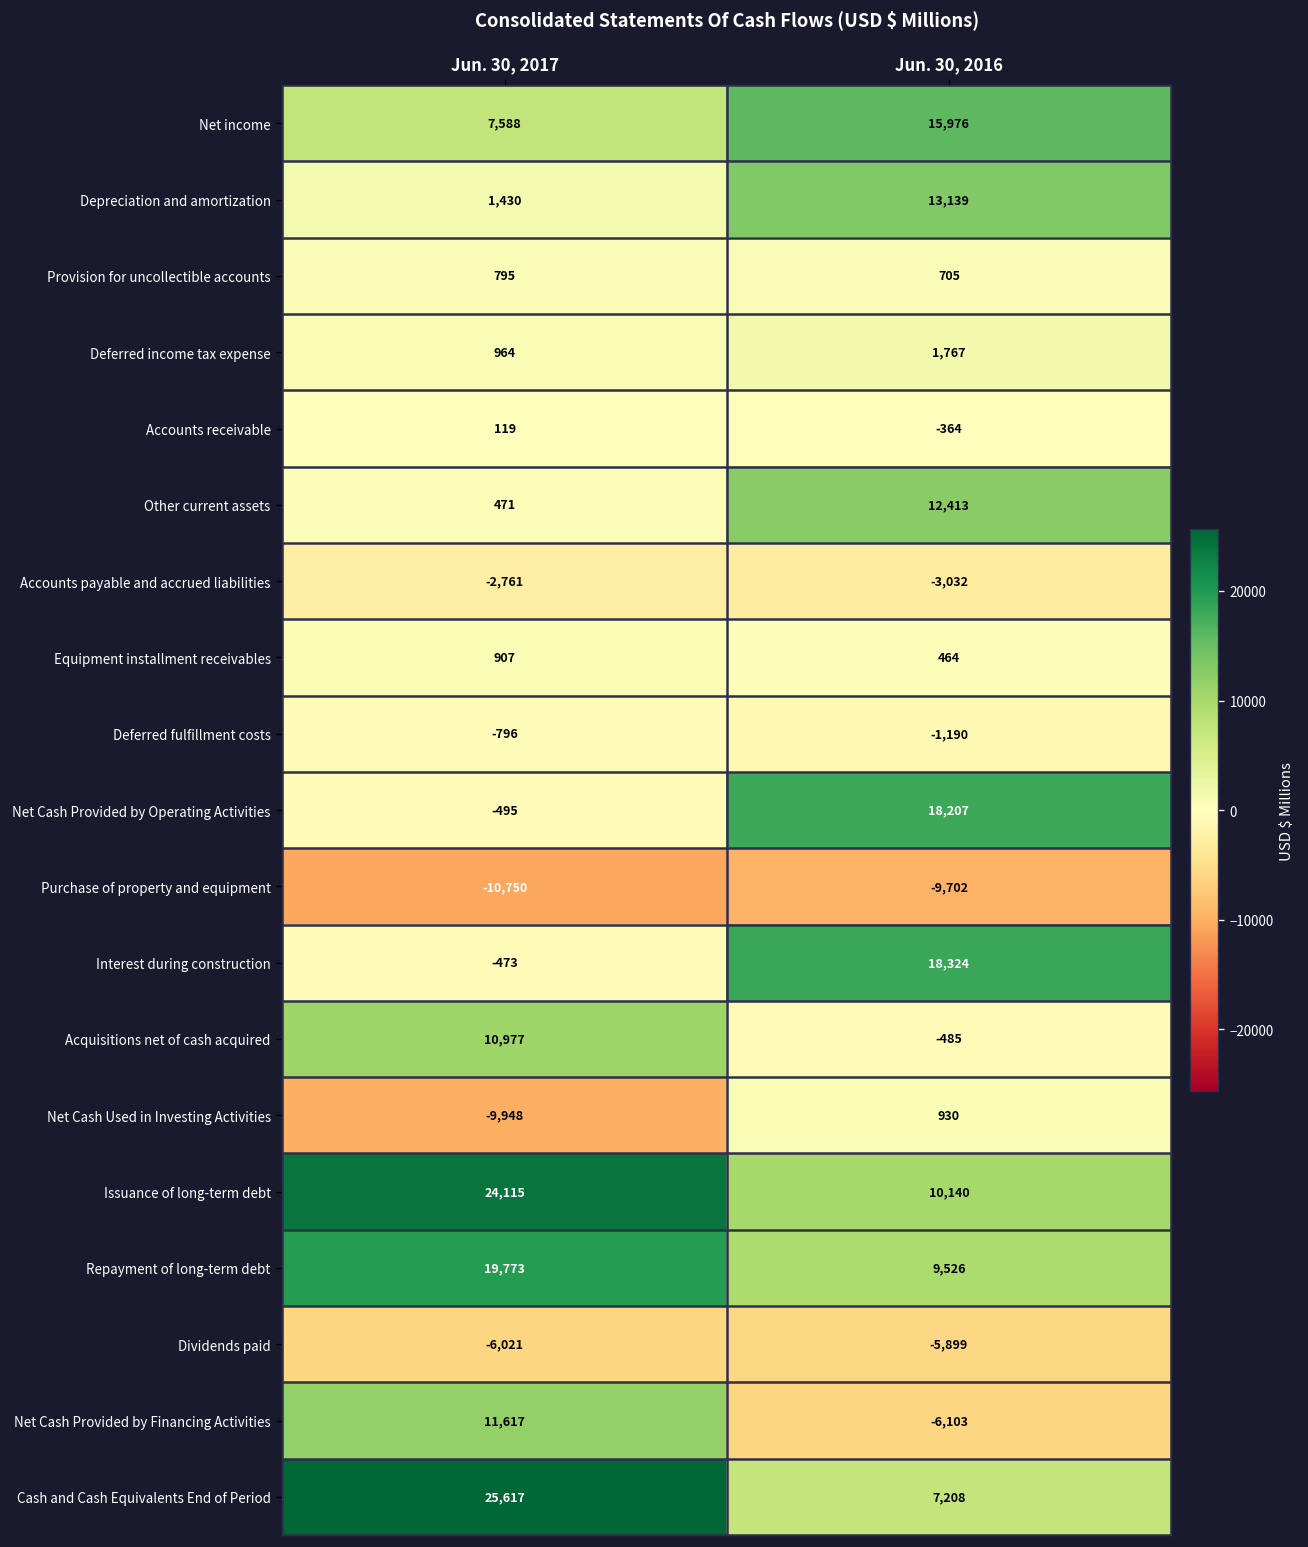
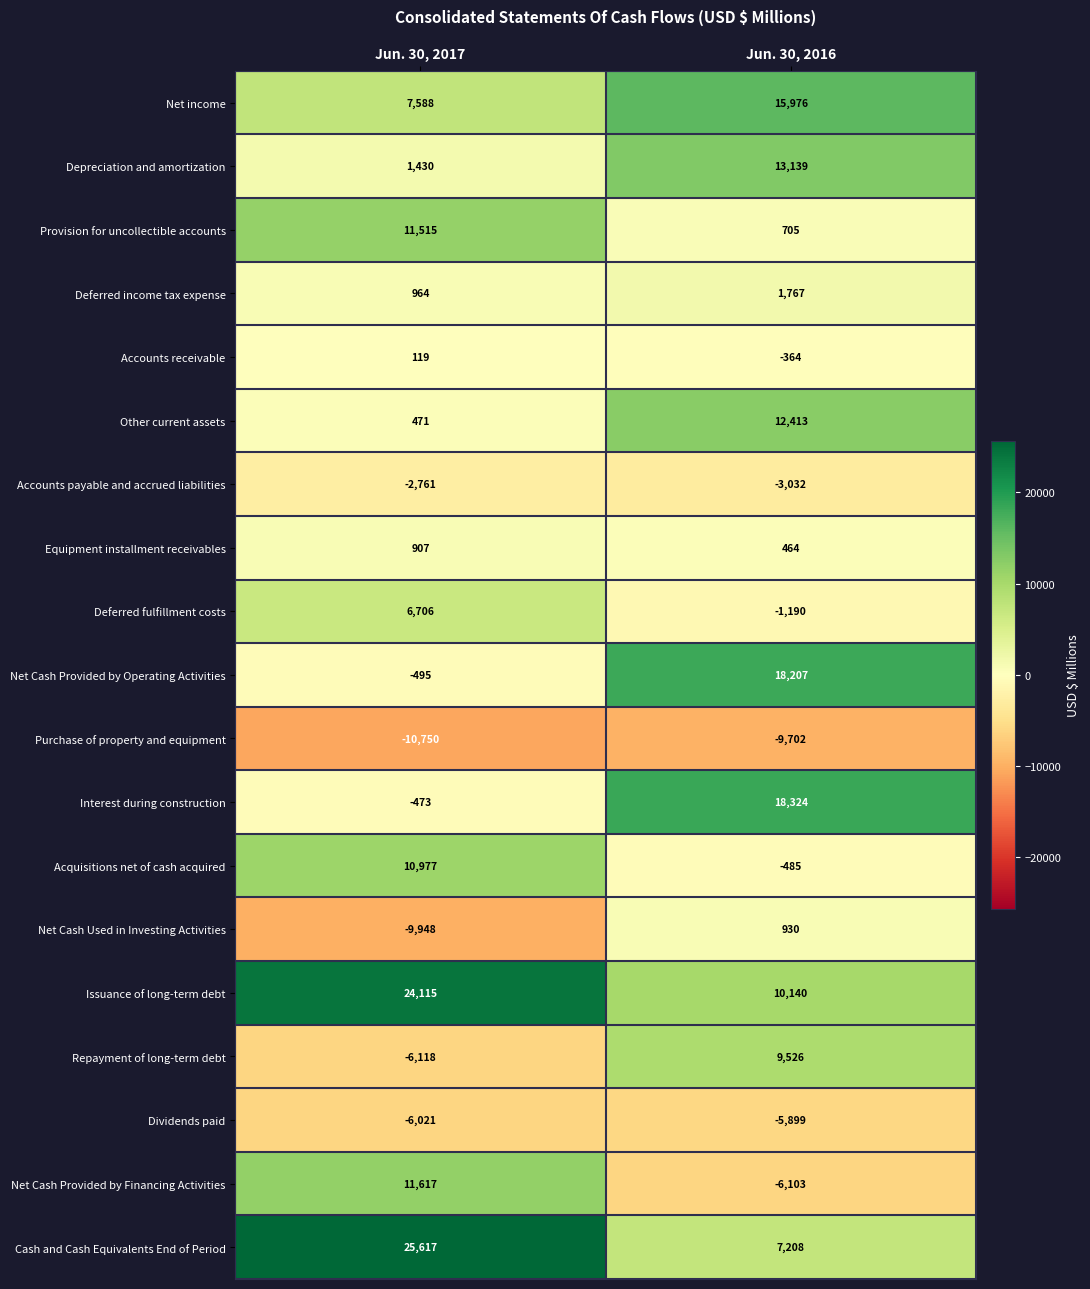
  {
    "Net income": {
      "Jun. 30, 2017": "7,588",
      "Jun. 30, 2016": "15,976"
    },
    "Depreciation and amortization": {
      "Jun. 30, 2017": "1,430",
      "Jun. 30, 2016": "13,139"
    },
    "Provision for uncollectible accounts": {
-     "Jun. 30, 2017": "795",
+     "Jun. 30, 2017": "11,515",
      "Jun. 30, 2016": "705"
    },
    "Deferred income tax expense": {
      "Jun. 30, 2017": "964",
      "Jun. 30, 2016": "1,767"
    },
    "Accounts receivable": {
      "Jun. 30, 2017": "119",
      "Jun. 30, 2016": "-364"
    },
    "Other current assets": {
      "Jun. 30, 2017": "471",
      "Jun. 30, 2016": "12,413"
    },
    "Accounts payable and accrued liabilities": {
      "Jun. 30, 2017": "-2,761",
      "Jun. 30, 2016": "-3,032"
    },
    "Equipment installment receivables": {
      "Jun. 30, 2017": "907",
      "Jun. 30, 2016": "464"
    },
    "Deferred fulfillment costs": {
-     "Jun. 30, 2017": "-796",
+     "Jun. 30, 2017": "6,706",
      "Jun. 30, 2016": "-1,190"
    },
    "Net Cash Provided by Operating Activities": {
      "Jun. 30, 2017": "-495",
      "Jun. 30, 2016": "18,207"
    },
    "Purchase of property and equipment": {
      "Jun. 30, 2017": "-10,750",
      "Jun. 30, 2016": "-9,702"
    },
    "Interest during construction": {
      "Jun. 30, 2017": "-473",
      "Jun. 30, 2016": "18,324"
    },
    "Acquisitions net of cash acquired": {
      "Jun. 30, 2017": "10,977",
      "Jun. 30, 2016": "-485"
    },
    "Net Cash Used in Investing Activities": {
      "Jun. 30, 2017": "-9,948",
      "Jun. 30, 2016": "930"
    },
    "Issuance of long-term debt": {
      "Jun. 30, 2017": "24,115",
      "Jun. 30, 2016": "10,140"
    },
    "Repayment of long-term debt": {
-     "Jun. 30, 2017": "19,773",
+     "Jun. 30, 2017": "-6,118",
      "Jun. 30, 2016": "9,526"
    },
    "Dividends paid": {
      "Jun. 30, 2017": "-6,021",
      "Jun. 30, 2016": "-5,899"
    },
    "Net Cash Provided by Financing Activities": {
      "Jun. 30, 2017": "11,617",
      "Jun. 30, 2016": "-6,103"
    },
    "Cash and Cash Equivalents End of Period": {
      "Jun. 30, 2017": "25,617",
      "Jun. 30, 2016": "7,208"
    }
  }
